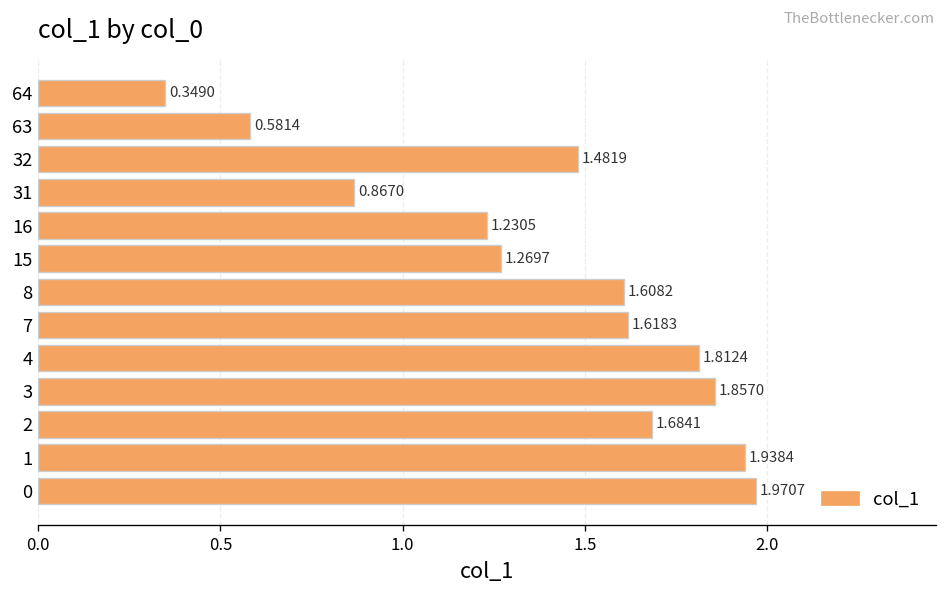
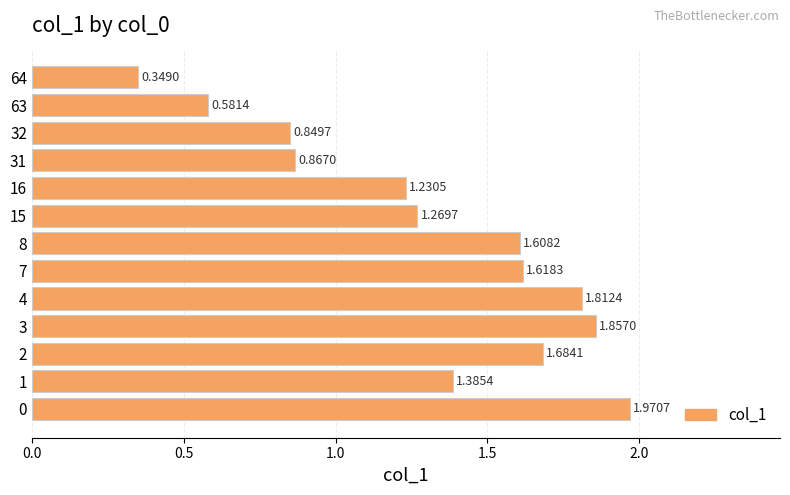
  {
    "64": 0.3490,
    "63": 0.5814,
-   "32": 1.4819,
+   "32": 0.8497,
    "31": 0.8670,
    "16": 1.2305,
    "15": 1.2697,
    "8": 1.6082,
    "7": 1.6183,
    "4": 1.8124,
    "3": 1.8570,
    "2": 1.6841,
-   "1": 1.9384,
+   "1": 1.3854,
    "0": 1.9707
  }
